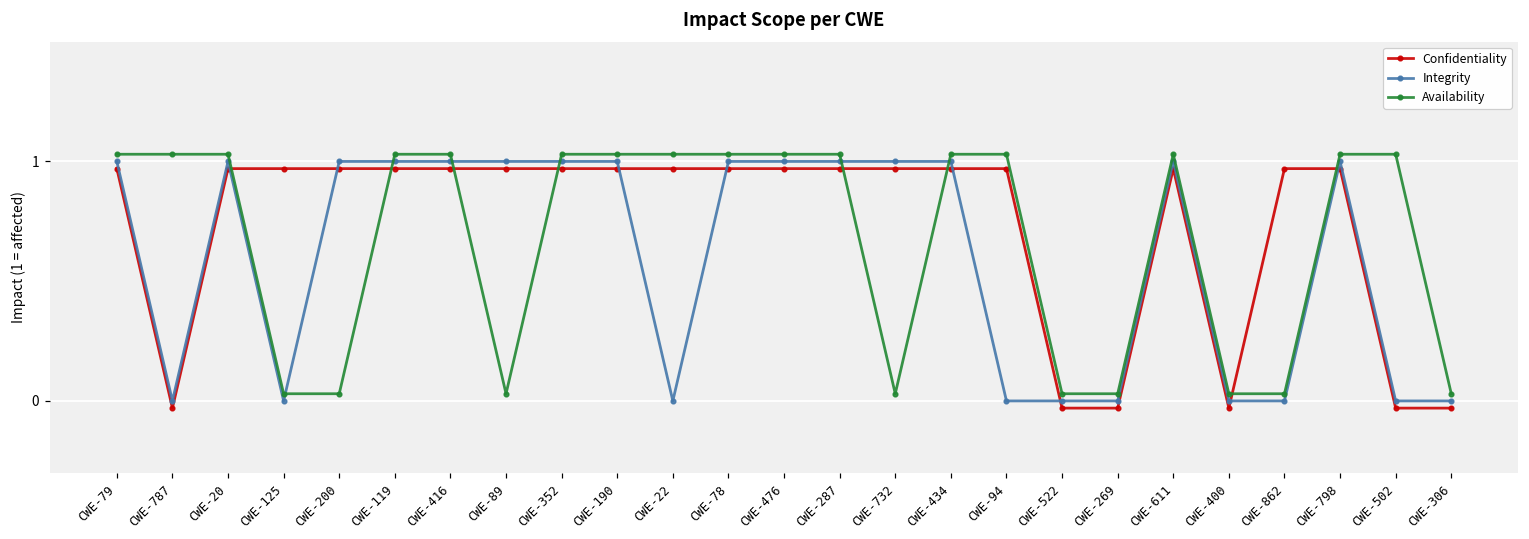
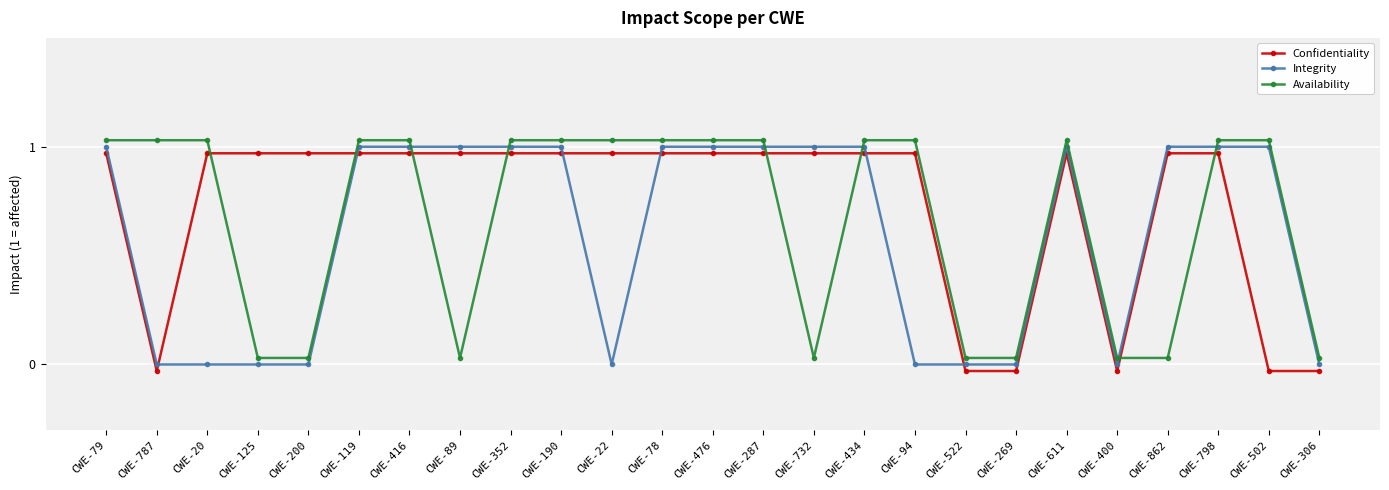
  {
    "Confidentiality": {
      "CWE-79": 0.97,
      "CWE-787": -0.03,
      "CWE-20": 0.97,
      "CWE-125": 0.97,
      "CWE-200": 0.97,
      "CWE-119": 0.97,
      "CWE-416": 0.97,
      "CWE-89": 0.97,
      "CWE-352": 0.97,
      "CWE-190": 0.97,
      "CWE-22": 0.97,
      "CWE-78": 0.97,
      "CWE-476": 0.97,
      "CWE-287": 0.97,
      "CWE-732": 0.97,
      "CWE-434": 0.97,
      "CWE-94": 0.97,
      "CWE-522": -0.03,
      "CWE-269": -0.03,
      "CWE-611": 0.97,
      "CWE-400": -0.03,
      "CWE-862": 0.97,
      "CWE-798": 0.97,
      "CWE-502": -0.03,
      "CWE-306": -0.03
    },
    "Integrity": {
      "CWE-79": 1,
      "CWE-787": 0,
-     "CWE-20": 1,
+     "CWE-20": 0,
      "CWE-125": 0,
-     "CWE-200": 1,
+     "CWE-200": 0,
      "CWE-119": 1,
      "CWE-416": 1,
      "CWE-89": 1,
      "CWE-352": 1,
      "CWE-190": 1,
      "CWE-22": 0,
      "CWE-78": 1,
      "CWE-476": 1,
      "CWE-287": 1,
      "CWE-732": 1,
      "CWE-434": 1,
      "CWE-94": 0,
      "CWE-522": 0,
      "CWE-269": 0,
      "CWE-611": 1,
      "CWE-400": 0,
-     "CWE-862": 0,
+     "CWE-862": 1,
      "CWE-798": 1,
-     "CWE-502": 0,
+     "CWE-502": 1,
      "CWE-306": 0
    },
    "Availability": {
      "CWE-79": 1.03,
      "CWE-787": 1.03,
      "CWE-20": 1.03,
      "CWE-125": 0.03,
      "CWE-200": 0.03,
      "CWE-119": 1.03,
      "CWE-416": 1.03,
      "CWE-89": 0.03,
      "CWE-352": 1.03,
      "CWE-190": 1.03,
      "CWE-22": 1.03,
      "CWE-78": 1.03,
      "CWE-476": 1.03,
      "CWE-287": 1.03,
      "CWE-732": 0.03,
      "CWE-434": 1.03,
      "CWE-94": 1.03,
      "CWE-522": 0.03,
      "CWE-269": 0.03,
      "CWE-611": 1.03,
      "CWE-400": 0.03,
      "CWE-862": 0.03,
      "CWE-798": 1.03,
      "CWE-502": 1.03,
      "CWE-306": 0.03
    }
  }
